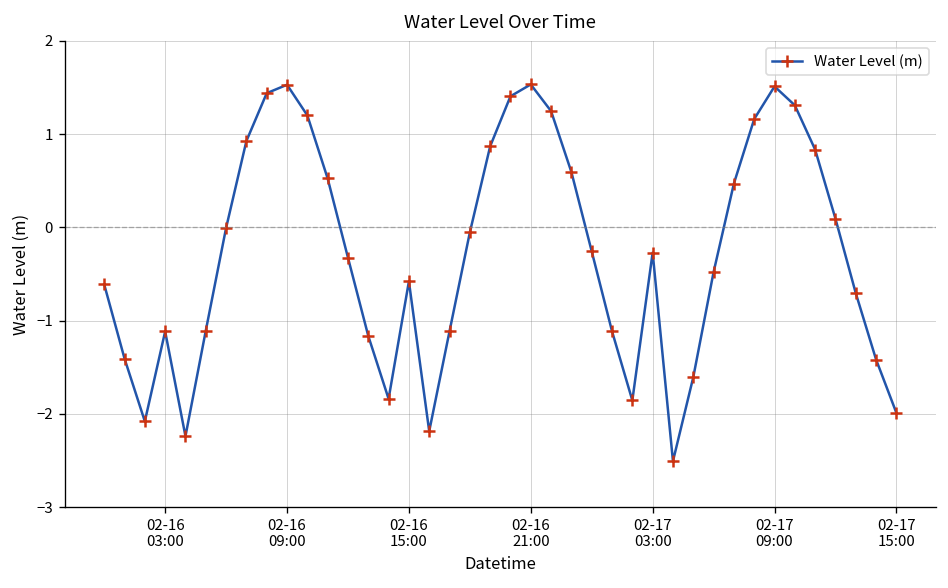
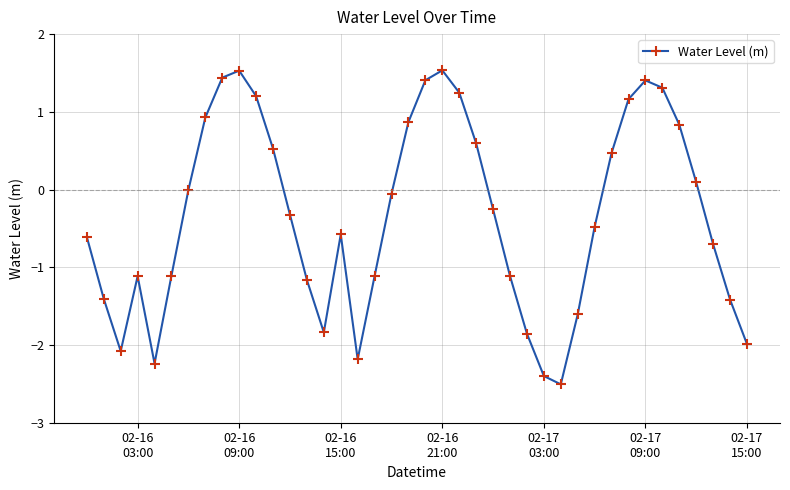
  {
    "02-16 03:00": -1.1,
    "02-16 09:00": 1.5,
    "02-16 15:00": -0.6,
    "02-16 21:00": 1.5,
-   "02-17 03:00": -0.3,
-   "02-17 09:00": 1.5,
+   "02-17 03:00": -2.4,
+   "02-17 09:00": 1.4,
    "02-17 15:00": -2.0
  }
